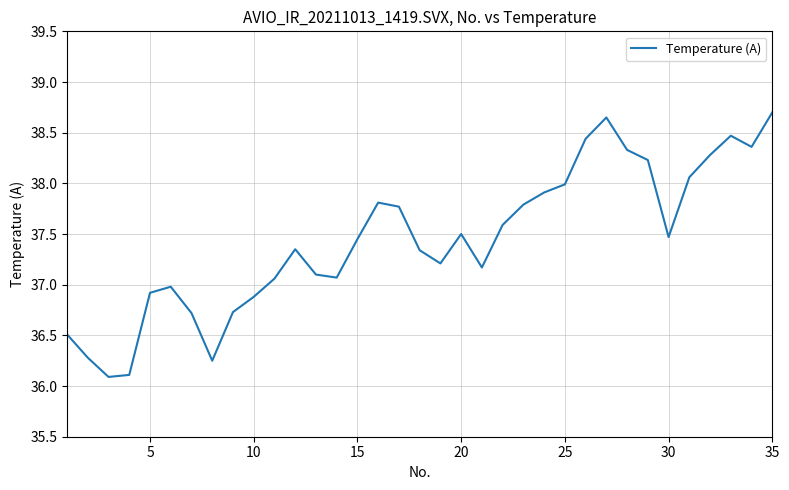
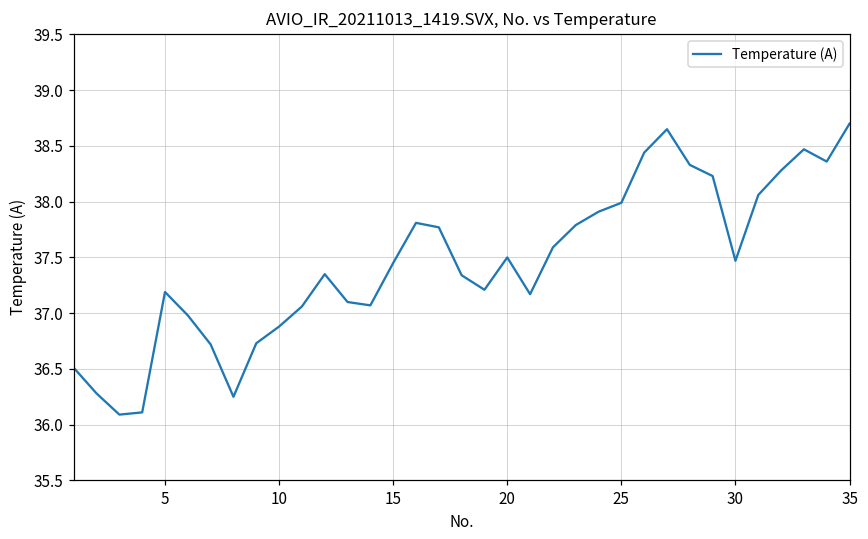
  {
-   "5": 36.92,
+   "5": 37.19,
    "10": 36.88,
    "15": 37.45,
    "20": 37.50,
    "25": 37.99,
    "30": 37.47,
    "35": 38.70
  }
